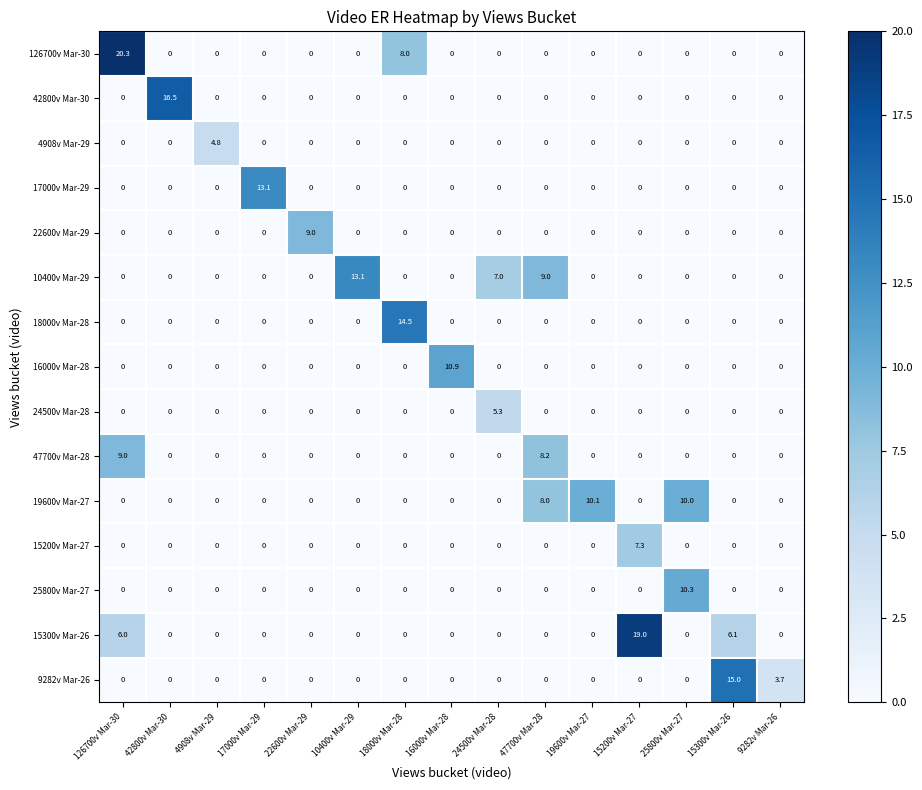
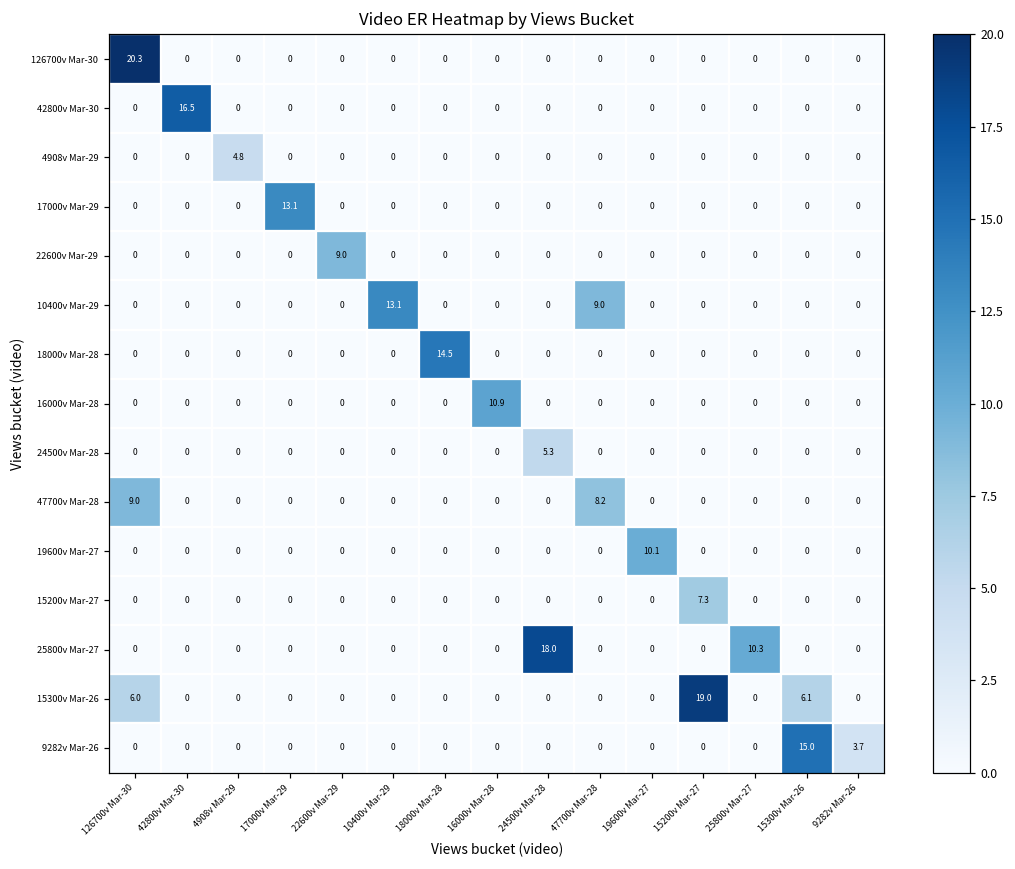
  {
    "126700v Mar-30": {
      "126700v Mar-30": 20.3,
      "42800v Mar-30": 0,
      "4908v Mar-29": 0,
      "17000v Mar-29": 0,
      "22600v Mar-29": 0,
      "10400v Mar-29": 0,
-     "18000v Mar-28": 8.0,
+     "18000v Mar-28": 0,
      "16000v Mar-28": 0,
      "24500v Mar-28": 0,
      "47700v Mar-28": 0,
      "19600v Mar-27": 0,
      "15200v Mar-27": 0,
      "25800v Mar-27": 0,
      "15300v Mar-26": 0,
      "9282v Mar-26": 0
    },
    "10400v Mar-29": {
      "126700v Mar-30": 0,
      "42800v Mar-30": 0,
      "4908v Mar-29": 0,
      "17000v Mar-29": 0,
      "22600v Mar-29": 0,
      "10400v Mar-29": 13.1,
      "18000v Mar-28": 0,
      "16000v Mar-28": 0,
-     "24500v Mar-28": 7.0,
+     "24500v Mar-28": 0,
      "47700v Mar-28": 9.0,
      "19600v Mar-27": 0,
      "15200v Mar-27": 0,
      "25800v Mar-27": 0,
      "15300v Mar-26": 0,
      "9282v Mar-26": 0
    },
    "19600v Mar-27": {
      "126700v Mar-30": 0,
      "42800v Mar-30": 0,
      "4908v Mar-29": 0,
      "17000v Mar-29": 0,
      "22600v Mar-29": 0,
      "10400v Mar-29": 0,
      "18000v Mar-28": 0,
      "16000v Mar-28": 0,
      "24500v Mar-28": 0,
-     "47700v Mar-28": 8.0,
+     "47700v Mar-28": 0,
      "19600v Mar-27": 10.1,
      "15200v Mar-27": 0,
-     "25800v Mar-27": 10.0,
+     "25800v Mar-27": 0,
      "15300v Mar-26": 0,
      "9282v Mar-26": 0
    },
    "25800v Mar-27": {
      "126700v Mar-30": 0,
      "42800v Mar-30": 0,
      "4908v Mar-29": 0,
      "17000v Mar-29": 0,
      "22600v Mar-29": 0,
      "10400v Mar-29": 0,
      "18000v Mar-28": 0,
      "16000v Mar-28": 0,
-     "24500v Mar-28": 0,
+     "24500v Mar-28": 18.0,
      "47700v Mar-28": 0,
      "19600v Mar-27": 0,
      "15200v Mar-27": 0,
      "25800v Mar-27": 10.3,
      "15300v Mar-26": 0,
      "9282v Mar-26": 0
    }
  }
